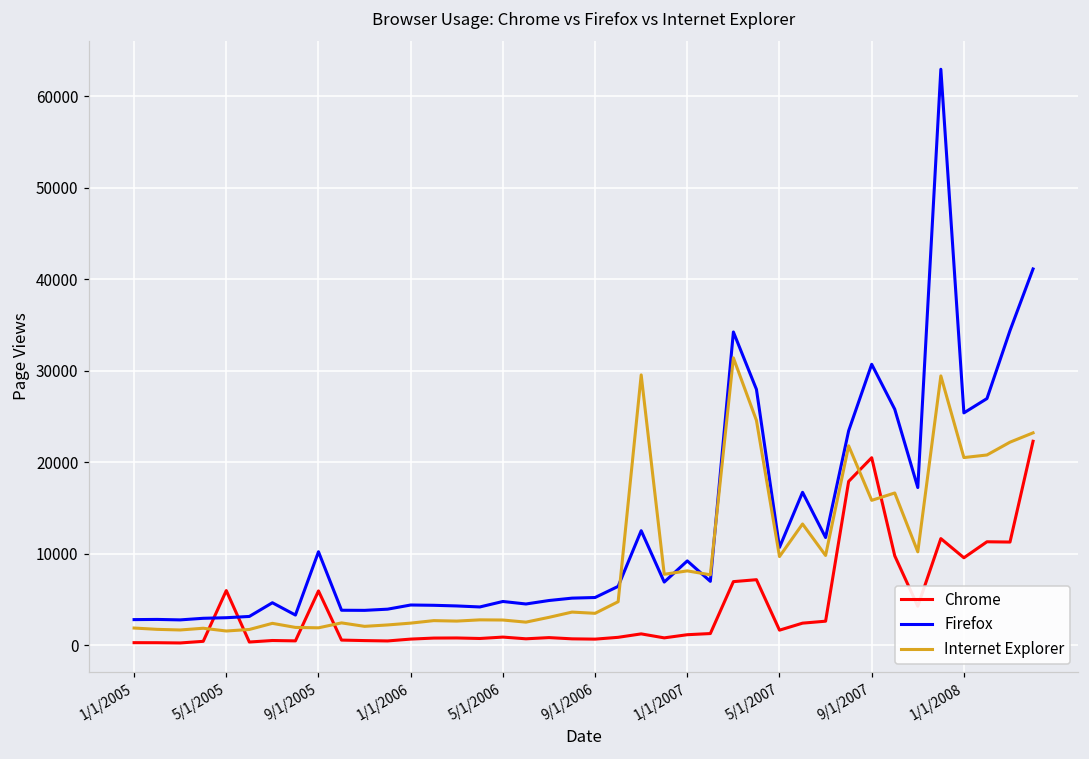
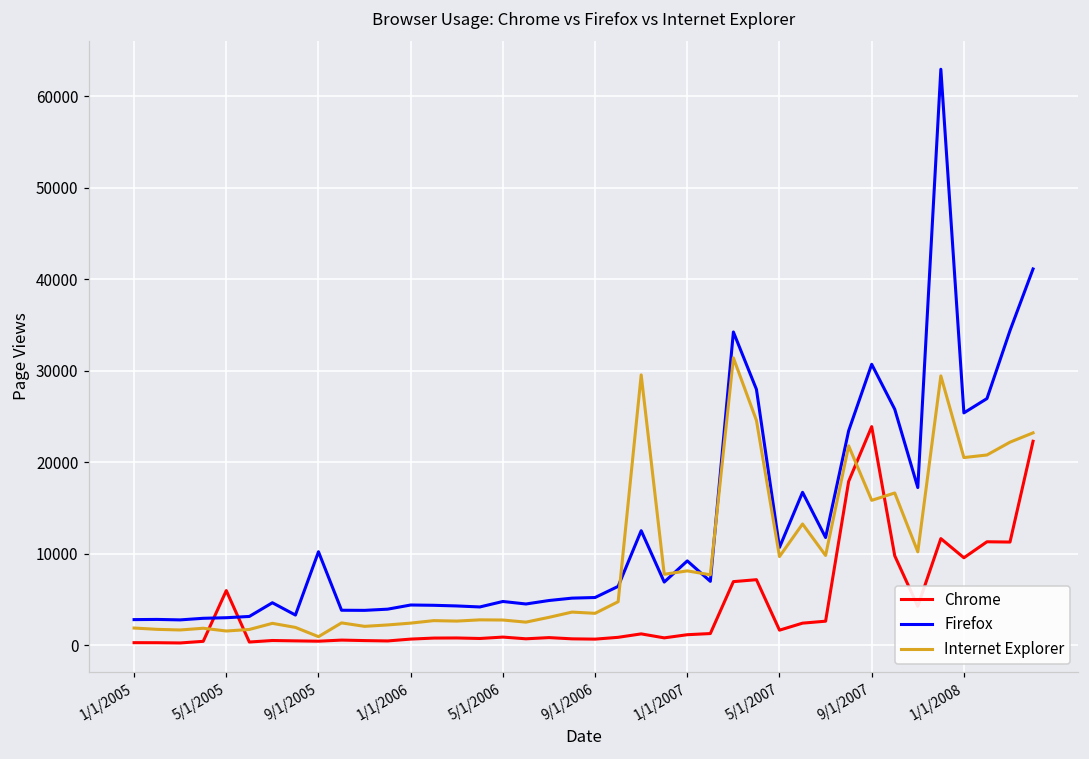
  {
    "Chrome": {
      "1/1/2005": 0,
      "5/1/2005": 6000,
-     "9/1/2005": 6000,
+     "9/1/2005": 0,
      "1/1/2006": 1000,
      "5/1/2006": 1000,
      "9/1/2006": 1000,
      "1/1/2007": 1000,
      "5/1/2007": 2000,
-     "9/1/2007": 21000,
+     "9/1/2007": 24000,
      "1/1/2008": 10000
    },
    "Firefox": {
      "1/1/2005": 3000,
      "5/1/2005": 3000,
      "9/1/2005": 10000,
      "1/1/2006": 4000,
      "5/1/2006": 5000,
      "9/1/2006": 5000,
      "1/1/2007": 9000,
      "5/1/2007": 11000,
      "9/1/2007": 31000,
      "1/1/2008": 25000
    },
    "Internet Explorer": {
      "1/1/2005": 2000,
      "5/1/2005": 2000,
-     "9/1/2005": 2000,
+     "9/1/2005": 1000,
      "1/1/2006": 2000,
      "5/1/2006": 3000,
      "9/1/2006": 3000,
      "1/1/2007": 8000,
      "5/1/2007": 10000,
      "9/1/2007": 16000,
      "1/1/2008": 21000
    }
  }
